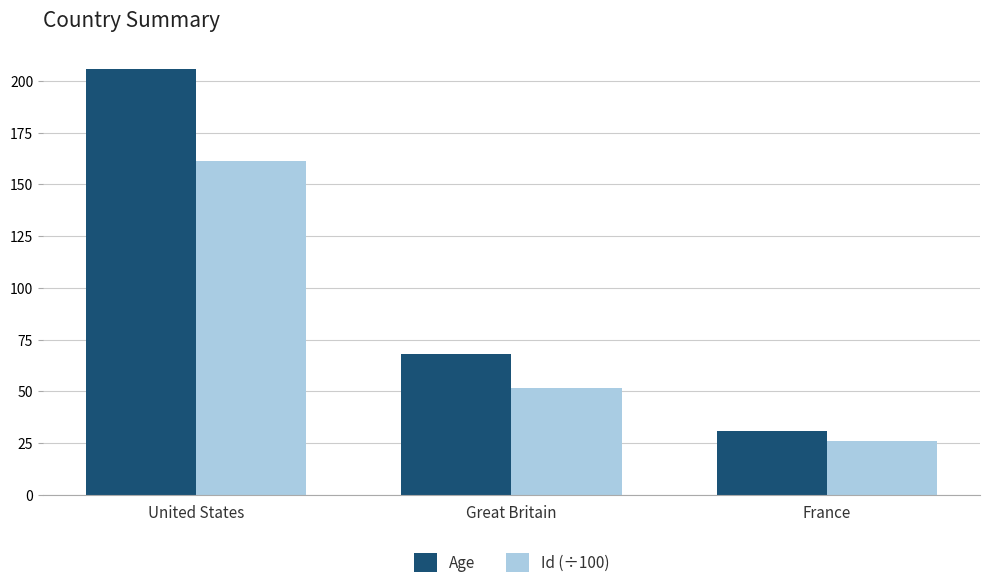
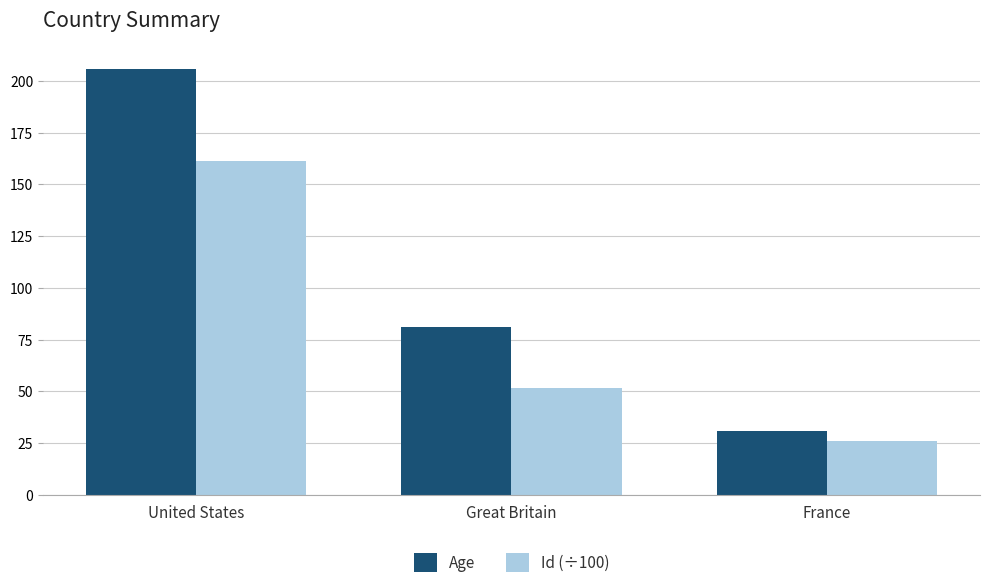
  {
    "Age": {
      "United States": 206,
-     "Great Britain": 68,
+     "Great Britain": 81,
      "France": 31
    },
    "Id (÷100)": {
      "United States": 161,
      "Great Britain": 52,
      "France": 26
    }
  }
